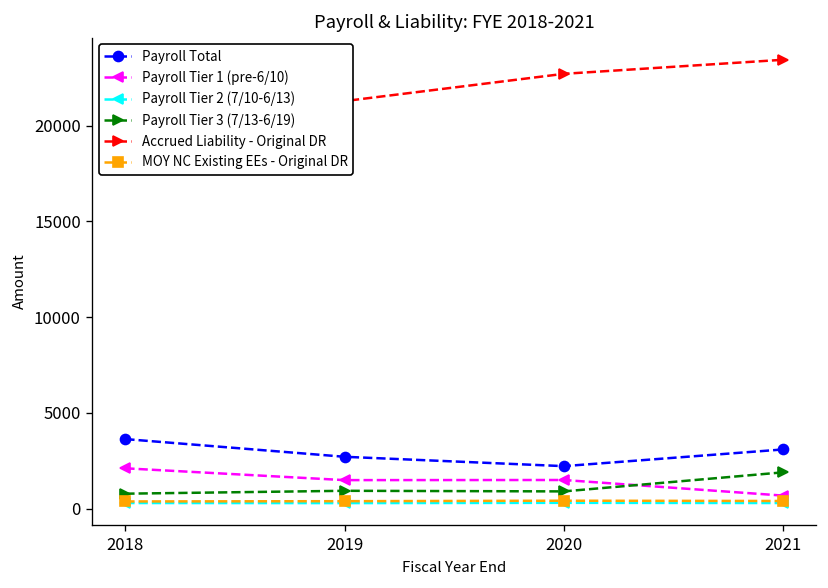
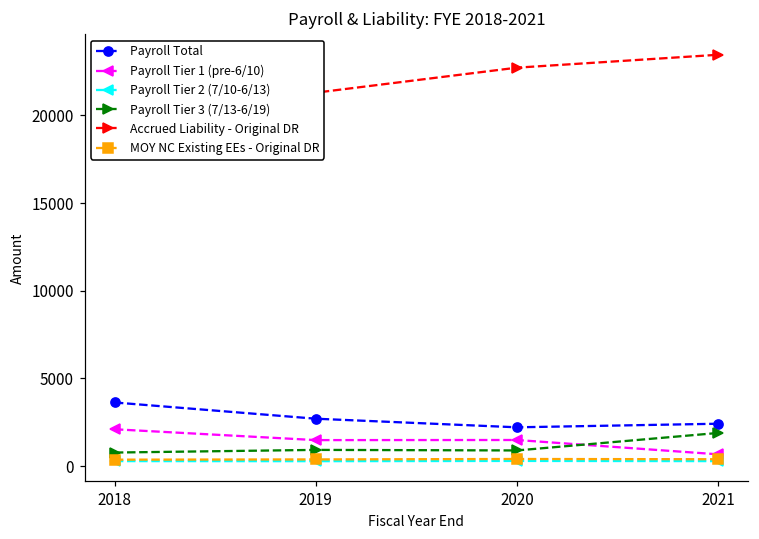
  {
    "Payroll Total": {
      "2018": 3600,
      "2019": 2700,
      "2020": 2200,
-     "2021": 3100
+     "2021": 2400
    },
    "Payroll Tier 1 (pre-6/10)": {
      "2018": 2100,
      "2019": 1500,
      "2020": 1500,
      "2021": 700
    },
    "Payroll Tier 3 (7/13-6/19)": {
      "2018": 800,
      "2019": 900,
      "2020": 900,
      "2021": 1900
    },
    "Accrued Liability - Original DR": {
      "2020": 22700,
      "2021": 23400
    }
  }
